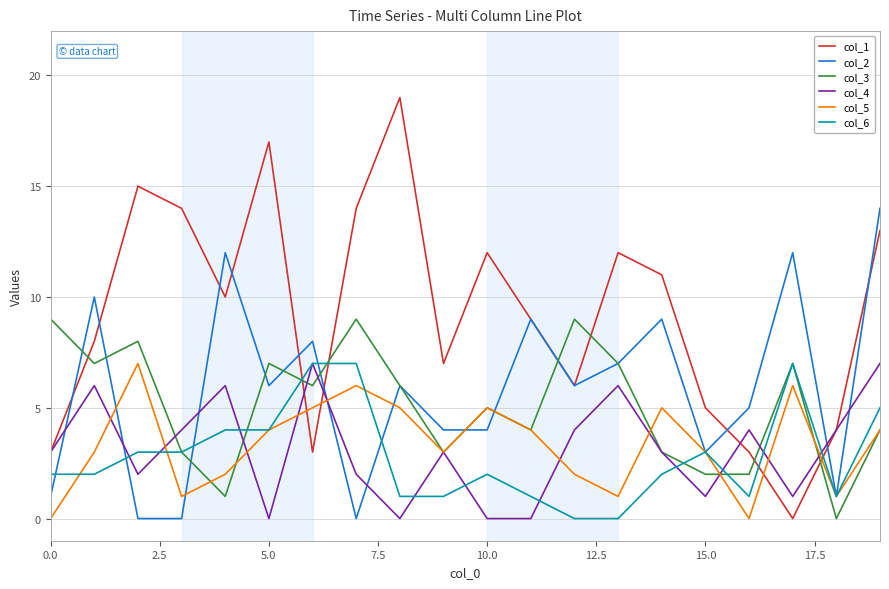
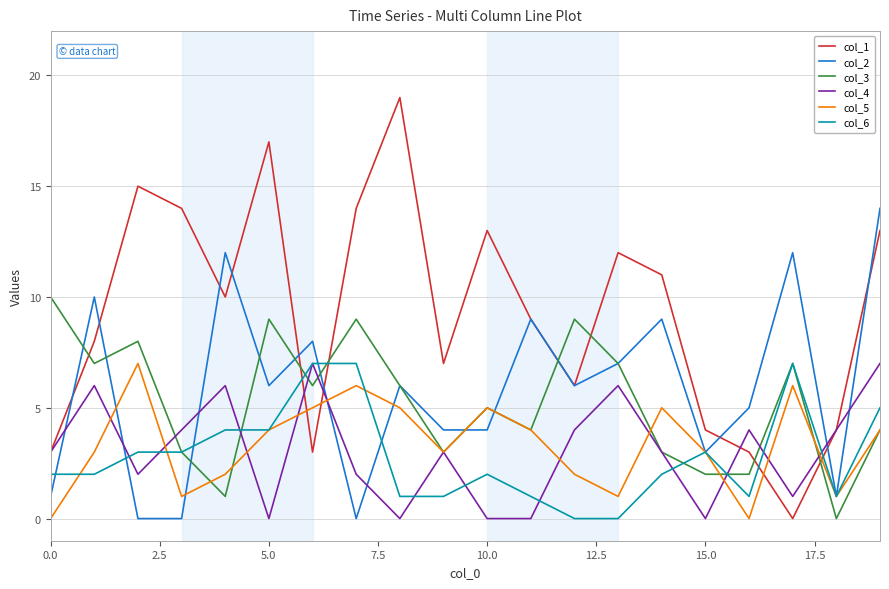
  {
    "col_1": {
      "5.0": 17,
-     "10.0": 12,
-     "15.0": 5
+     "10.0": 13,
+     "15.0": 4
    },
    "col_3": {
-     "0.0": 9,
-     "5.0": 7,
+     "0.0": 10,
+     "5.0": 9,
      "15.0": 2
    },
    "col_4": {
      "5.0": 0,
      "10.0": 0,
-     "15.0": 1
+     "15.0": 0
    },
    "col_5": {
      "0.0": 0
    }
  }
